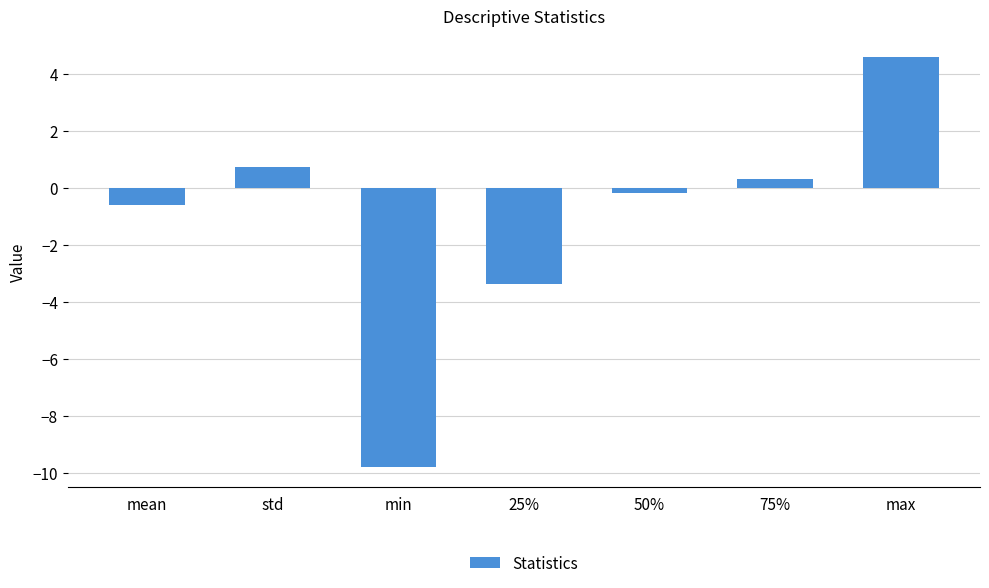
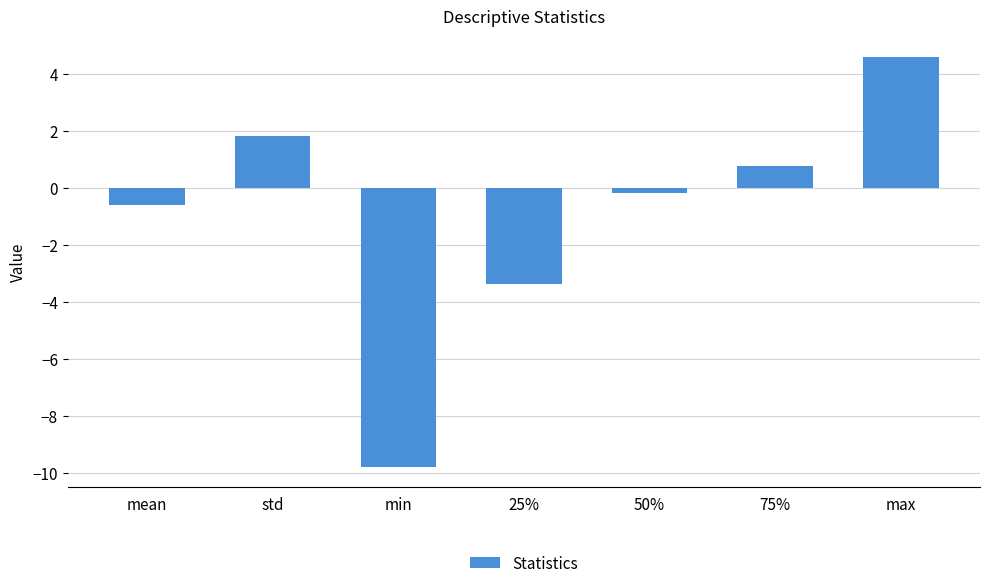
  {
    "mean": -0.6,
-   "std": 0.7,
+   "std": 1.8,
    "min": -9.8,
    "25%": -3.4,
    "50%": -0.2,
-   "75%": 0.3,
+   "75%": 0.8,
    "max": 4.6
  }
